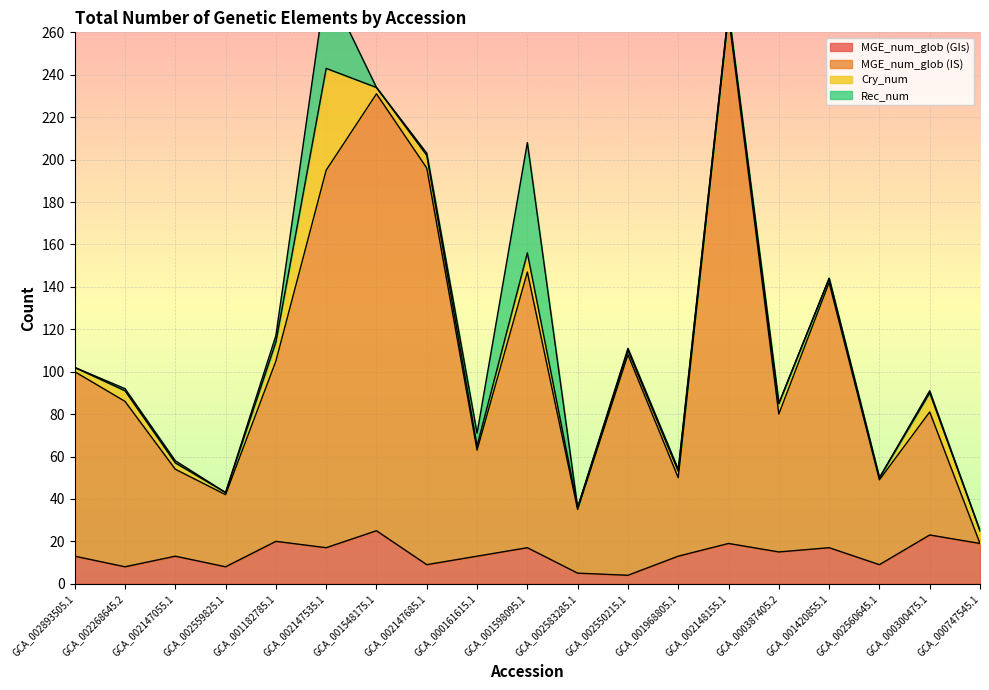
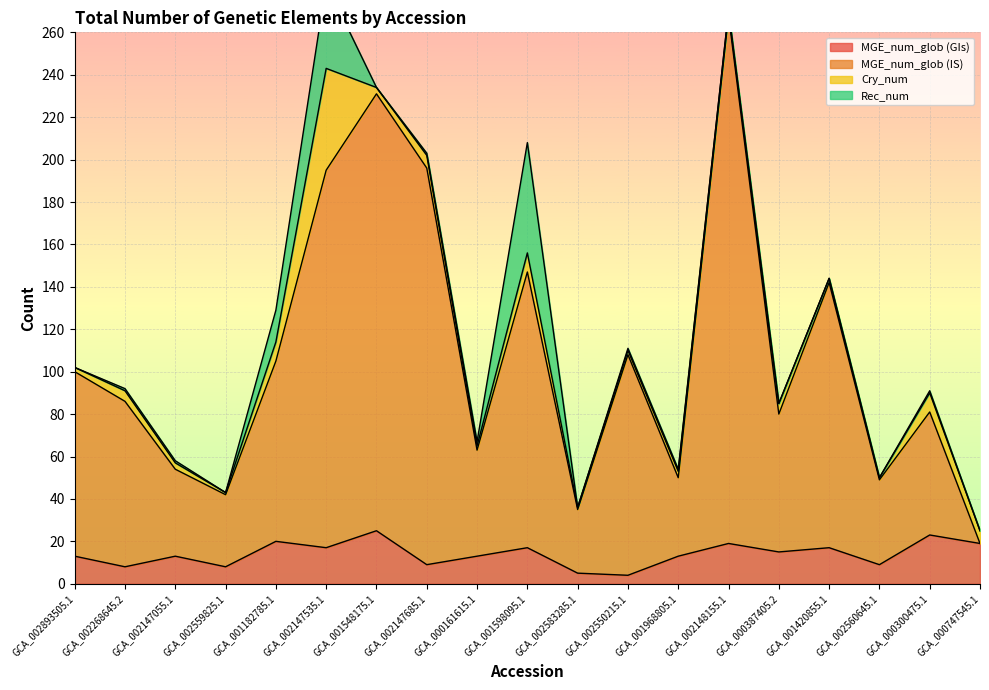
  {
    "Cry_num": {
      "GCA_001182785.1": 9,
      "GCA_002147535.1": 48,
      "GCA_000161615.1": 2,
      "GCA_001598095.1": 9
    },
    "Rec_num": {
-     "GCA_001182785.1": 3,
-     "GCA_000161615.1": 6,
+     "GCA_001182785.1": 15,
+     "GCA_000161615.1": 2,
      "GCA_001598095.1": 52
    }
  }
